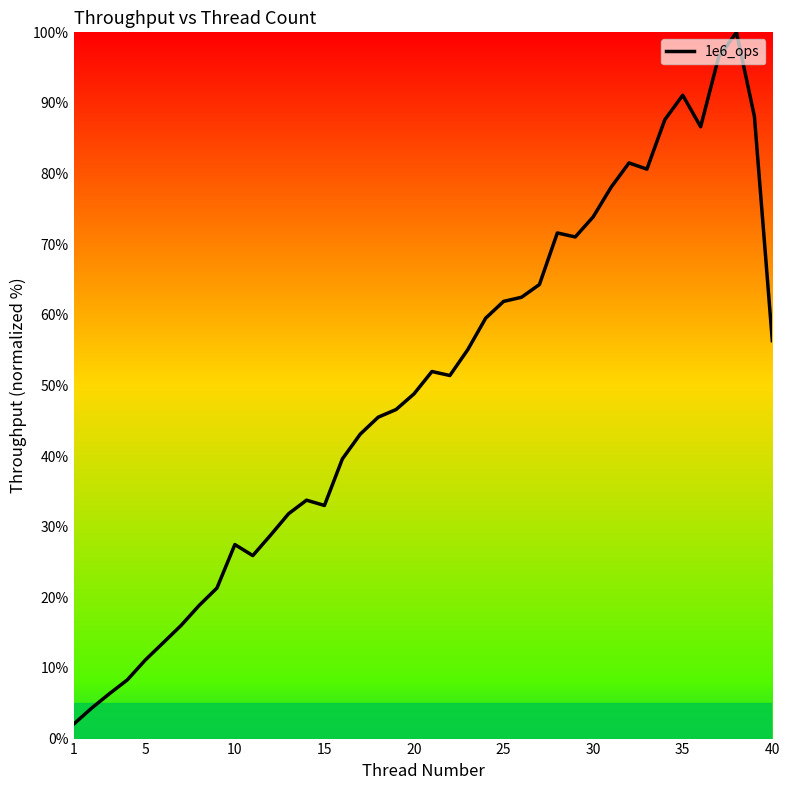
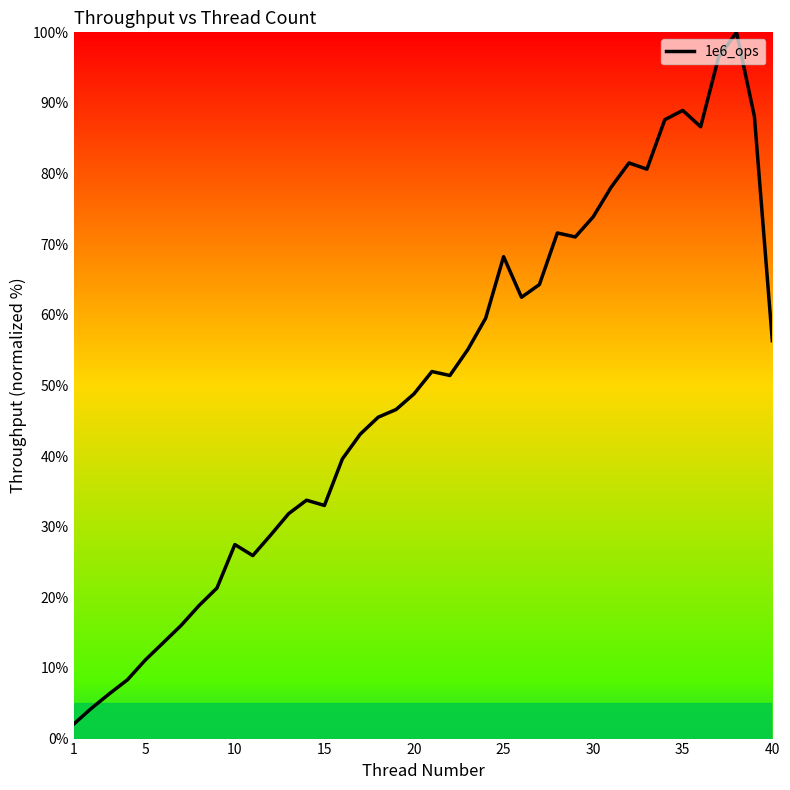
  {
    "5": "11%",
    "10": "27%",
    "15": "33%",
    "20": "49%",
-   "25": "62%",
+   "25": "68%",
    "30": "74%",
-   "35": "91%",
+   "35": "89%",
    "40": "56%"
  }
